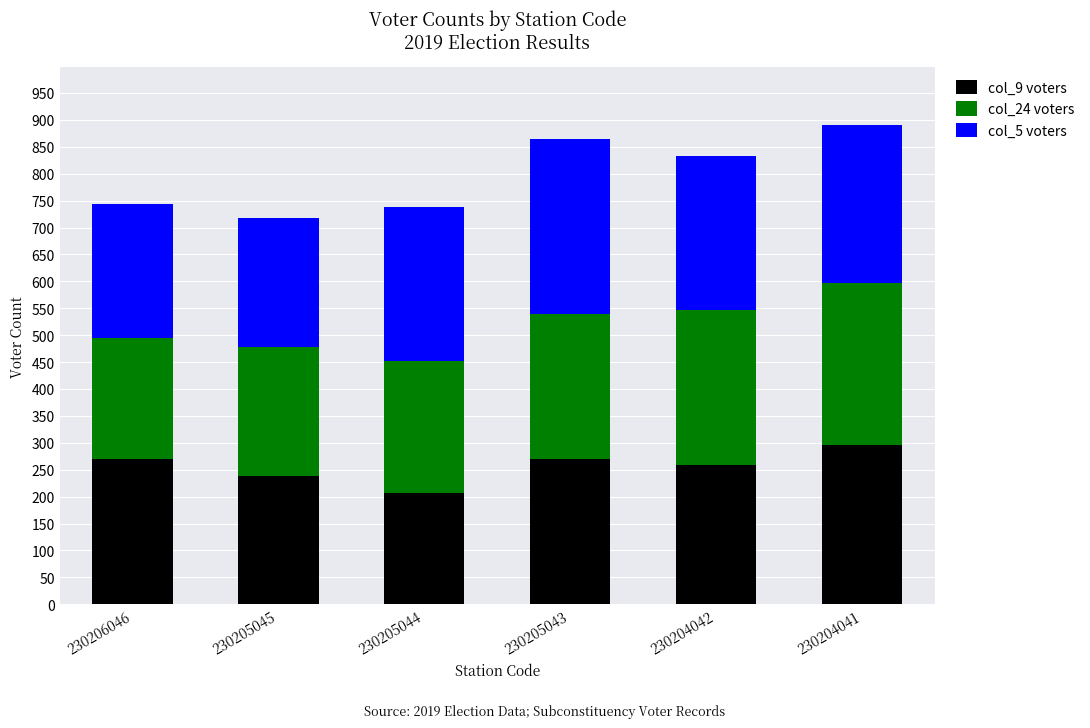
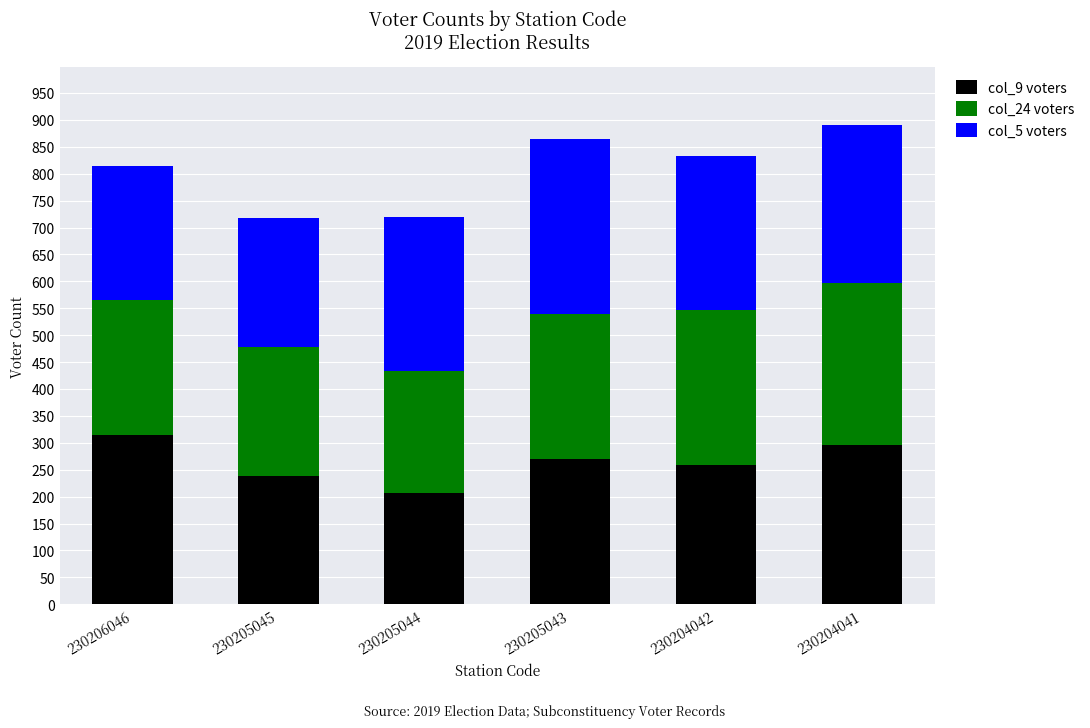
  {
    "col_9 voters": {
-     "230206046": 270,
+     "230206046": 320,
      "230205045": 240,
      "230205044": 210,
      "230205043": 270,
      "230204042": 260,
      "230204041": 300
    },
    "col_24 voters": {
-     "230206046": 220,
+     "230206046": 250,
      "230205045": 240,
-     "230205044": 250,
+     "230205044": 230,
      "230205043": 270,
      "230204042": 290,
      "230204041": 300
    },
    "col_5 voters": {
      "230206046": 250,
      "230205045": 240,
      "230205044": 290,
      "230205043": 330,
      "230204042": 290,
      "230204041": 300
    }
  }
